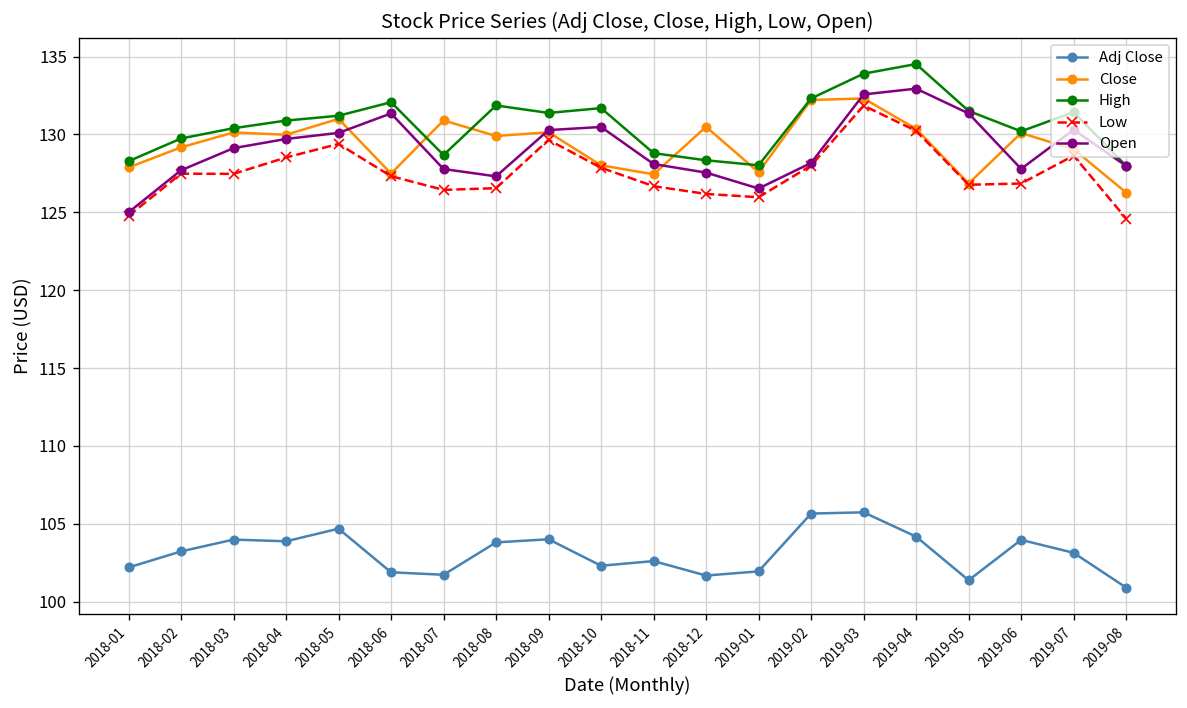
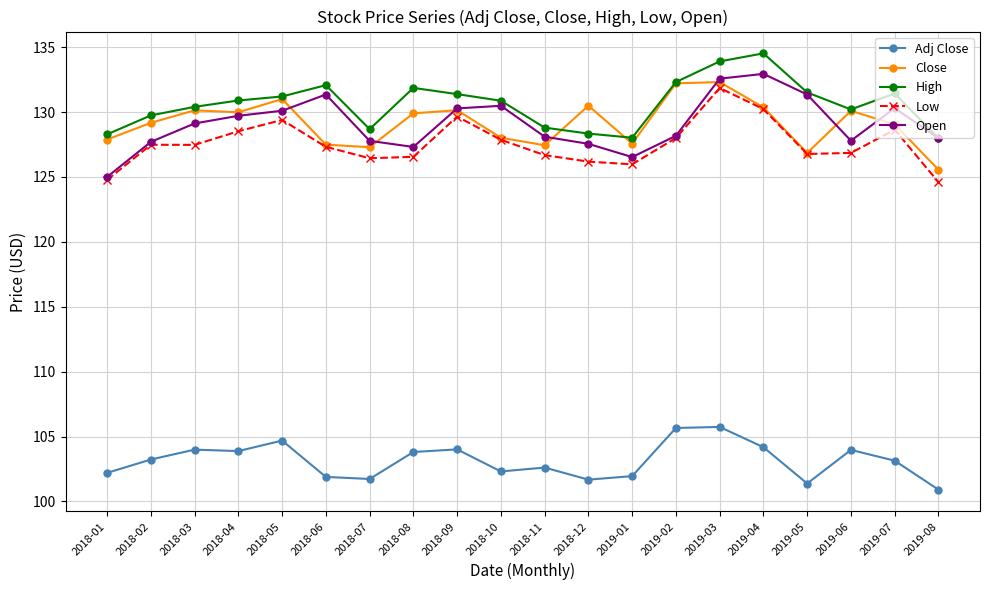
  {
    "Adj Close": {
      "2018-01": 102.2,
      "2018-02": 103.2,
      "2018-03": 104.0,
      "2018-04": 103.9,
      "2018-05": 104.7,
      "2018-06": 101.9,
      "2018-07": 101.7,
      "2018-08": 103.8,
      "2018-09": 104.0,
      "2018-10": 102.3,
      "2018-11": 102.6,
      "2018-12": 101.7,
      "2019-01": 102.0,
      "2019-02": 105.7,
      "2019-03": 105.7,
      "2019-04": 104.2,
      "2019-05": 101.4,
      "2019-06": 104.0,
      "2019-07": 103.1,
      "2019-08": 100.9
    },
    "Close": {
      "2018-01": 127.9,
      "2018-02": 129.2,
      "2018-03": 130.1,
      "2018-04": 130.0,
      "2018-05": 131.0,
-     "2018-07": 130.9,
+     "2018-07": 127.3,
      "2018-08": 129.9,
      "2018-11": 127.4,
      "2018-12": 130.5,
      "2019-01": 127.6,
      "2019-03": 132.3,
-     "2019-08": 126.3
+     "2019-08": 125.6
    },
    "High": {
      "2018-01": 128.3,
      "2018-02": 129.7,
      "2018-03": 130.4,
      "2018-04": 130.9,
      "2018-05": 131.2,
      "2018-06": 132.1,
      "2018-07": 128.7,
      "2018-08": 131.9,
      "2018-09": 131.4,
-     "2018-10": 131.7,
+     "2018-10": 130.9,
      "2018-11": 128.8,
      "2018-12": 128.3,
      "2019-01": 128.0,
      "2019-03": 133.9,
      "2019-04": 134.5
    },
    "Low": {
      "2018-01": 124.8,
      "2018-02": 127.5,
      "2018-03": 127.5,
      "2018-04": 128.5,
      "2018-05": 129.4,
      "2018-07": 126.4,
      "2018-08": 126.6,
      "2018-09": 129.7,
      "2018-11": 126.7,
      "2018-12": 126.2,
      "2019-01": 126.0,
      "2019-03": 131.9,
      "2019-06": 126.9,
      "2019-08": 124.6
    },
    "Open": {
      "2018-01": 125.0,
      "2018-02": 127.7,
      "2018-03": 129.1,
      "2018-04": 129.7,
      "2018-05": 130.1,
      "2018-06": 131.4,
      "2018-07": 127.8,
      "2018-08": 127.3,
      "2018-10": 130.5,
      "2018-11": 128.1,
      "2018-12": 127.6,
      "2019-01": 126.5,
      "2019-03": 132.6,
      "2019-04": 132.9,
      "2019-06": 127.8
    }
  }
